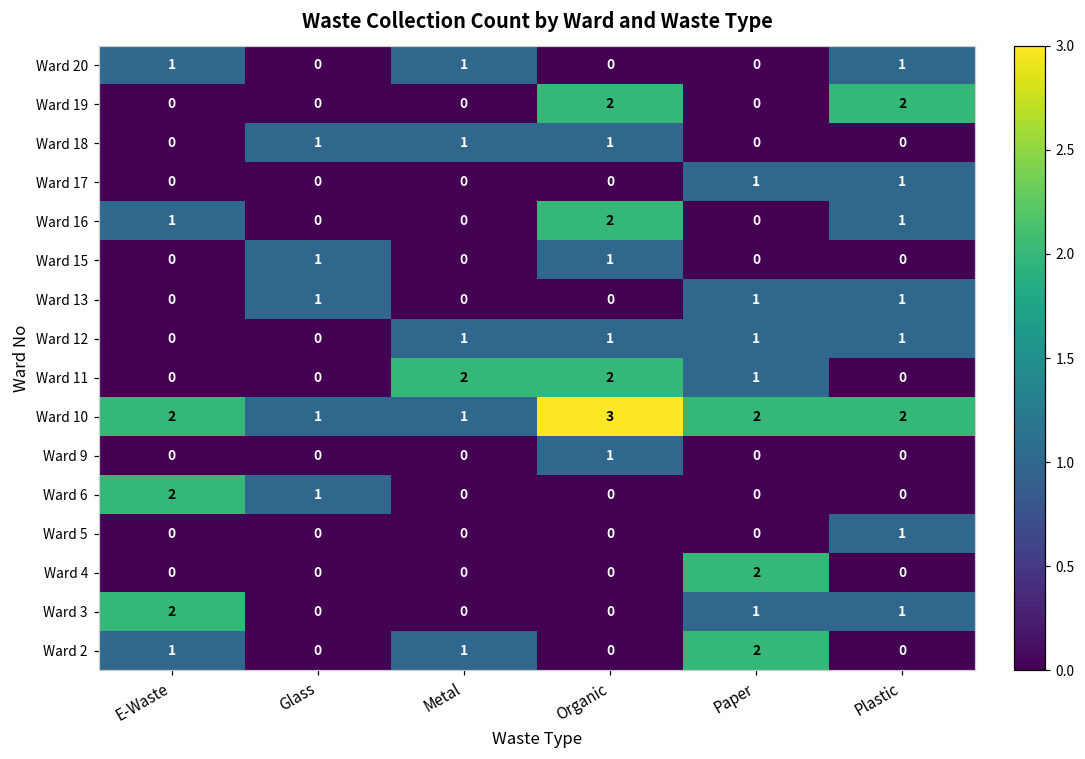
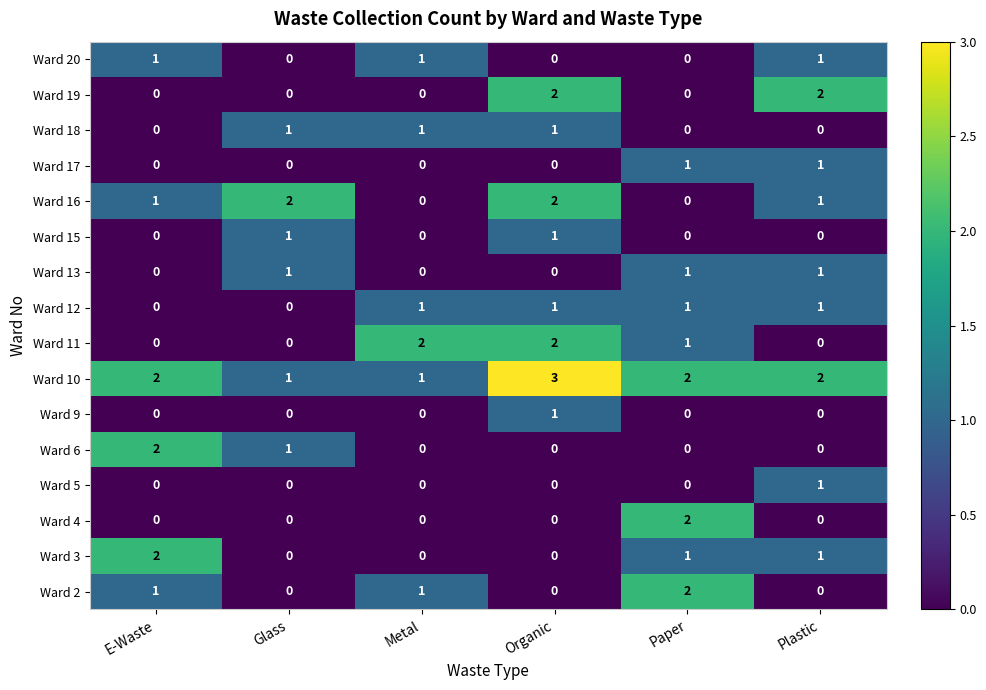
  {
    "Ward 20": {
      "E-Waste": 1,
      "Glass": 0,
      "Metal": 1,
      "Organic": 0,
      "Paper": 0,
      "Plastic": 1
    },
    "Ward 19": {
      "E-Waste": 0,
      "Glass": 0,
      "Metal": 0,
      "Organic": 2,
      "Paper": 0,
      "Plastic": 2
    },
    "Ward 18": {
      "E-Waste": 0,
      "Glass": 1,
      "Metal": 1,
      "Organic": 1,
      "Paper": 0,
      "Plastic": 0
    },
    "Ward 17": {
      "E-Waste": 0,
      "Glass": 0,
      "Metal": 0,
      "Organic": 0,
      "Paper": 1,
      "Plastic": 1
    },
    "Ward 16": {
      "E-Waste": 1,
-     "Glass": 0,
+     "Glass": 2,
      "Metal": 0,
      "Organic": 2,
      "Paper": 0,
      "Plastic": 1
    },
    "Ward 15": {
      "E-Waste": 0,
      "Glass": 1,
      "Metal": 0,
      "Organic": 1,
      "Paper": 0,
      "Plastic": 0
    },
    "Ward 13": {
      "E-Waste": 0,
      "Glass": 1,
      "Metal": 0,
      "Organic": 0,
      "Paper": 1,
      "Plastic": 1
    },
    "Ward 12": {
      "E-Waste": 0,
      "Glass": 0,
      "Metal": 1,
      "Organic": 1,
      "Paper": 1,
      "Plastic": 1
    },
    "Ward 11": {
      "E-Waste": 0,
      "Glass": 0,
      "Metal": 2,
      "Organic": 2,
      "Paper": 1,
      "Plastic": 0
    },
    "Ward 10": {
      "E-Waste": 2,
      "Glass": 1,
      "Metal": 1,
      "Organic": 3,
      "Paper": 2,
      "Plastic": 2
    },
    "Ward 9": {
      "E-Waste": 0,
      "Glass": 0,
      "Metal": 0,
      "Organic": 1,
      "Paper": 0,
      "Plastic": 0
    },
    "Ward 6": {
      "E-Waste": 2,
      "Glass": 1,
      "Metal": 0,
      "Organic": 0,
      "Paper": 0,
      "Plastic": 0
    },
    "Ward 5": {
      "E-Waste": 0,
      "Glass": 0,
      "Metal": 0,
      "Organic": 0,
      "Paper": 0,
      "Plastic": 1
    },
    "Ward 4": {
      "E-Waste": 0,
      "Glass": 0,
      "Metal": 0,
      "Organic": 0,
      "Paper": 2,
      "Plastic": 0
    },
    "Ward 3": {
      "E-Waste": 2,
      "Glass": 0,
      "Metal": 0,
      "Organic": 0,
      "Paper": 1,
      "Plastic": 1
    },
    "Ward 2": {
      "E-Waste": 1,
      "Glass": 0,
      "Metal": 1,
      "Organic": 0,
      "Paper": 2,
      "Plastic": 0
    }
  }
